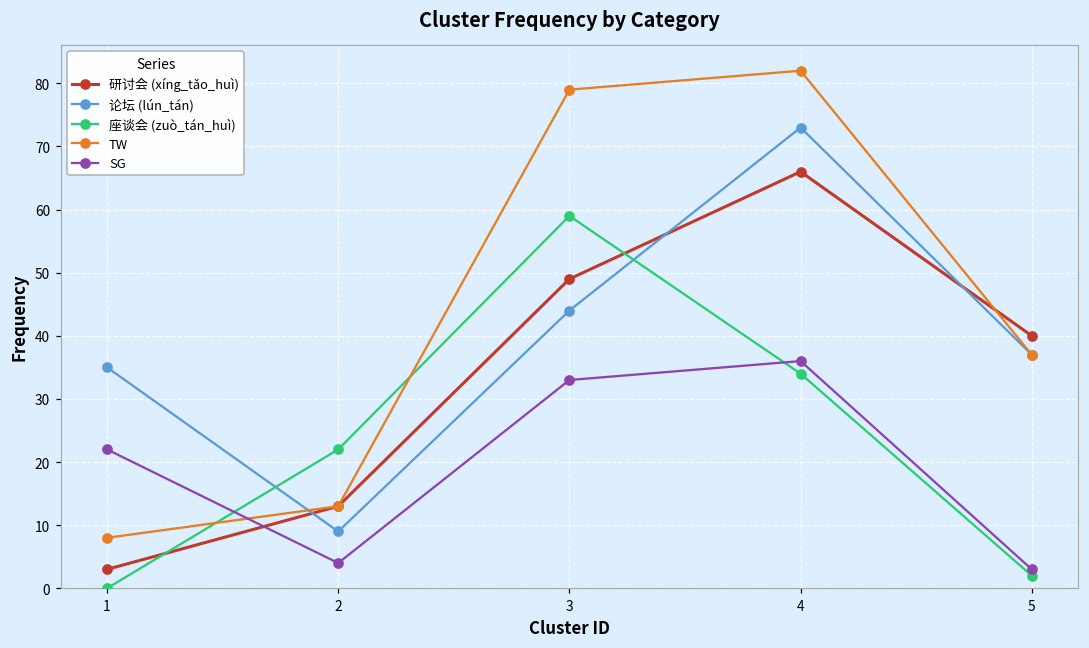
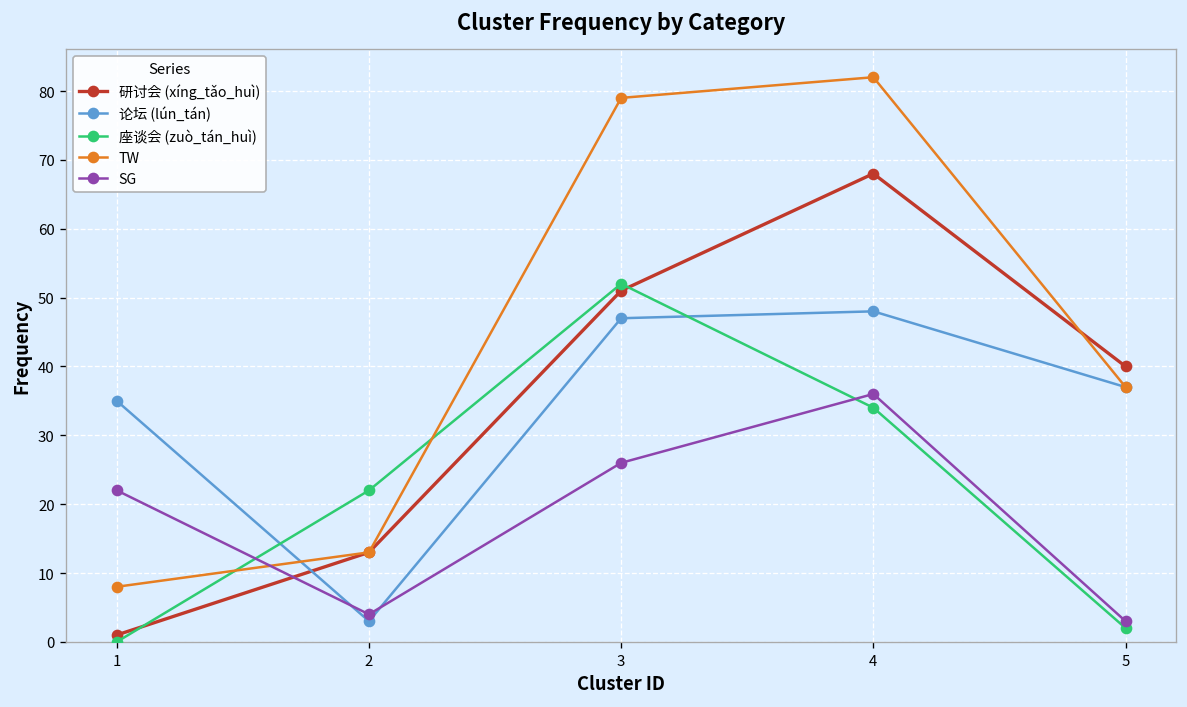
  {
    "研讨会 (xíng_tǎo_huì)": {
-     "1": 3,
-     "3": 49,
-     "4": 66,
+     "1": 1,
+     "3": 51,
+     "4": 68,
      "5": 40
    },
    "论坛 (lún_tán)": {
      "1": 35,
-     "2": 9,
-     "3": 44,
-     "4": 73
+     "2": 3,
+     "3": 47,
+     "4": 48
    },
    "座谈会 (zuò_tán_huì)": {
      "1": 0,
      "2": 22,
-     "3": 59,
+     "3": 52,
      "4": 34,
      "5": 2
    },
    "TW": {
      "1": 8,
      "3": 79,
      "4": 82
    },
    "SG": {
      "1": 22,
      "2": 4,
-     "3": 33,
+     "3": 26,
      "4": 36,
      "5": 3
    }
  }
